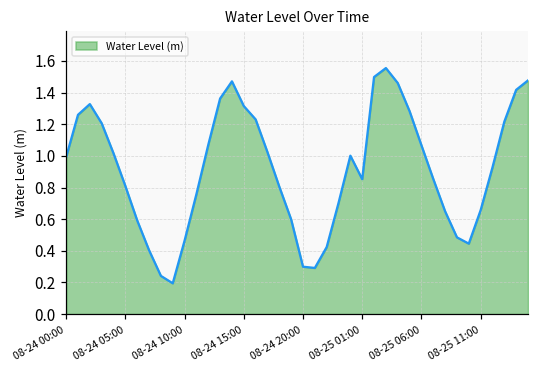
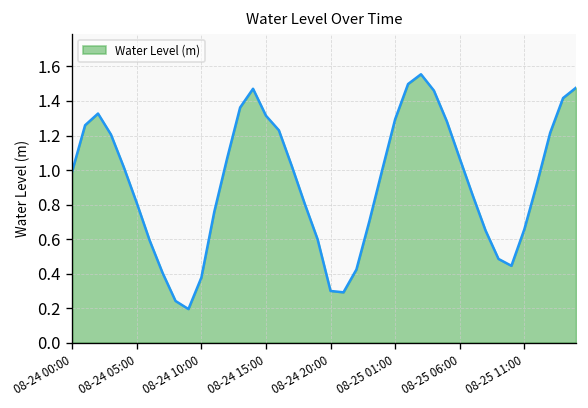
  {
    "08-24 00:00": 0.99,
    "08-24 05:00": 0.81,
-   "08-24 10:00": 0.46,
+   "08-24 10:00": 0.38,
    "08-24 15:00": 1.31,
    "08-24 20:00": 0.30,
-   "08-25 01:00": 0.85,
+   "08-25 01:00": 1.29,
    "08-25 06:00": 1.07,
    "08-25 11:00": 0.66
  }
